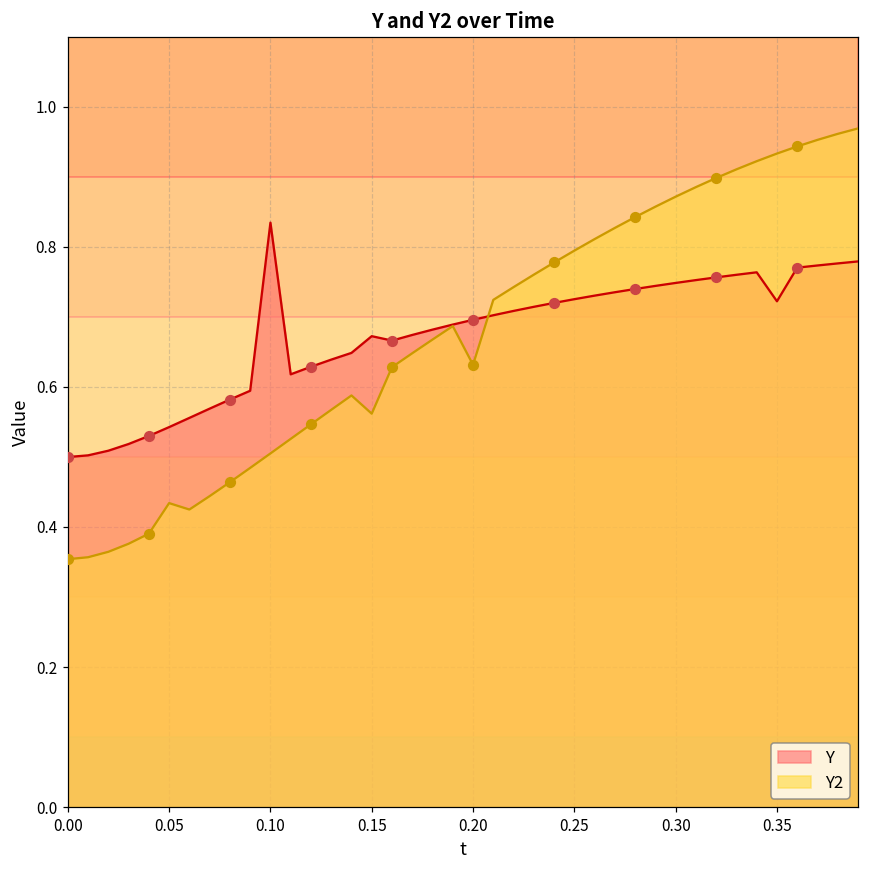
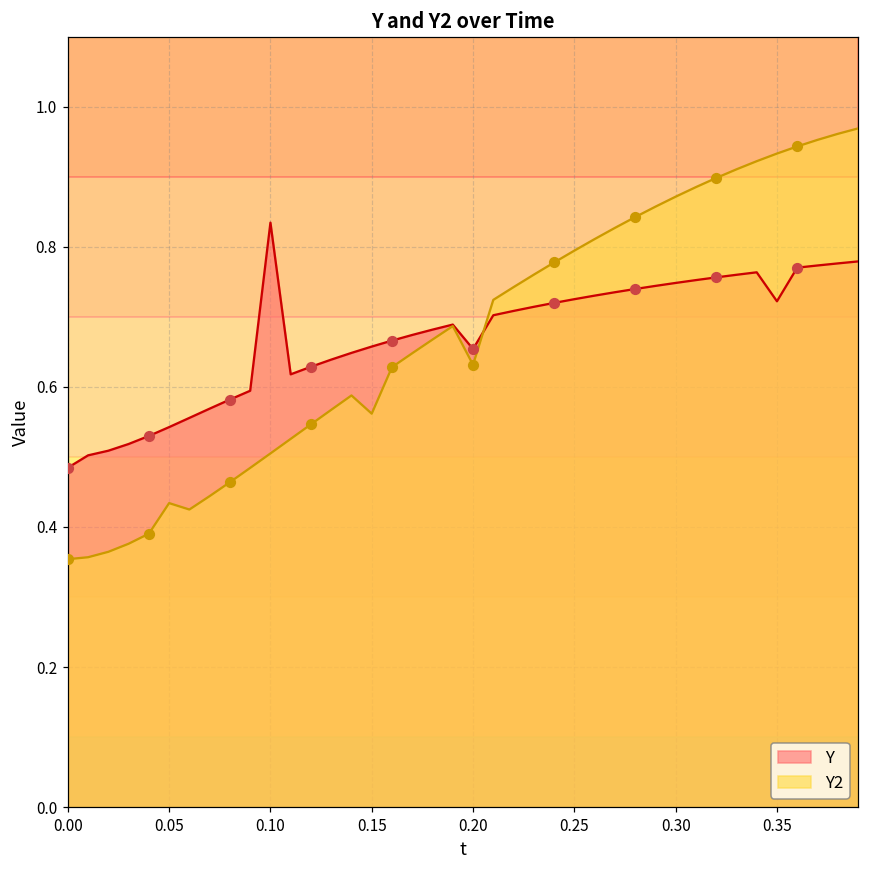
  {
    "Y": {
-     "0.00": 0.50,
+     "0.00": 0.48,
      "0.05": 0.54,
      "0.10": 0.83,
-     "0.15": 0.67,
-     "0.20": 0.70,
+     "0.15": 0.66,
+     "0.20": 0.65,
      "0.25": 0.73,
      "0.30": 0.75,
      "0.35": 0.72
    },
    "Y2": {
      "0.05": 0.43,
      "0.10": 0.50,
      "0.15": 0.56,
      "0.25": 0.79,
      "0.30": 0.87,
      "0.35": 0.93
    }
  }
